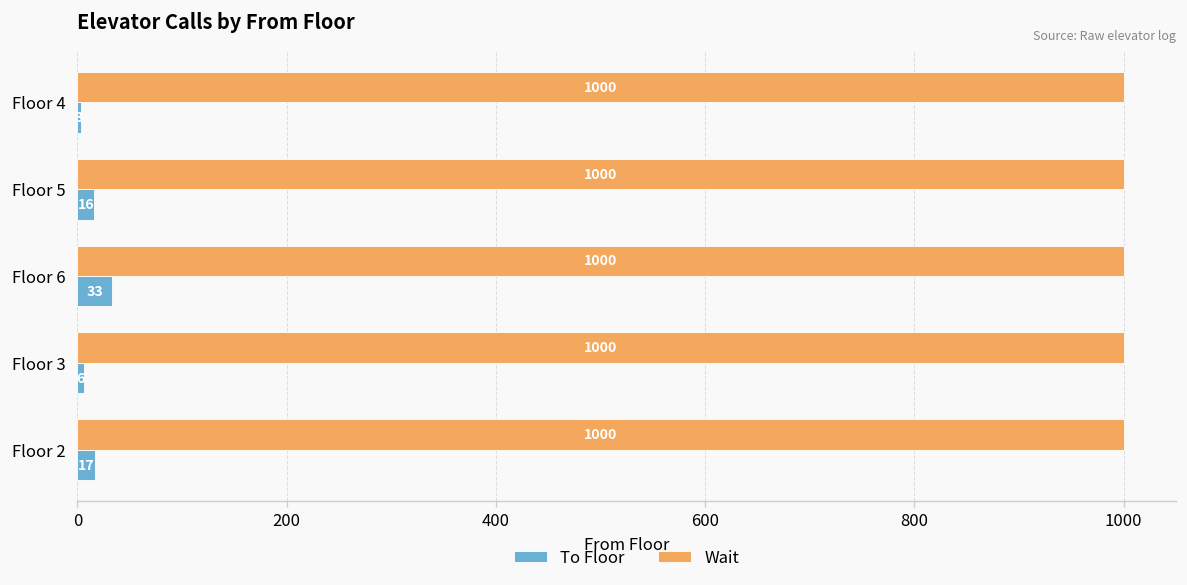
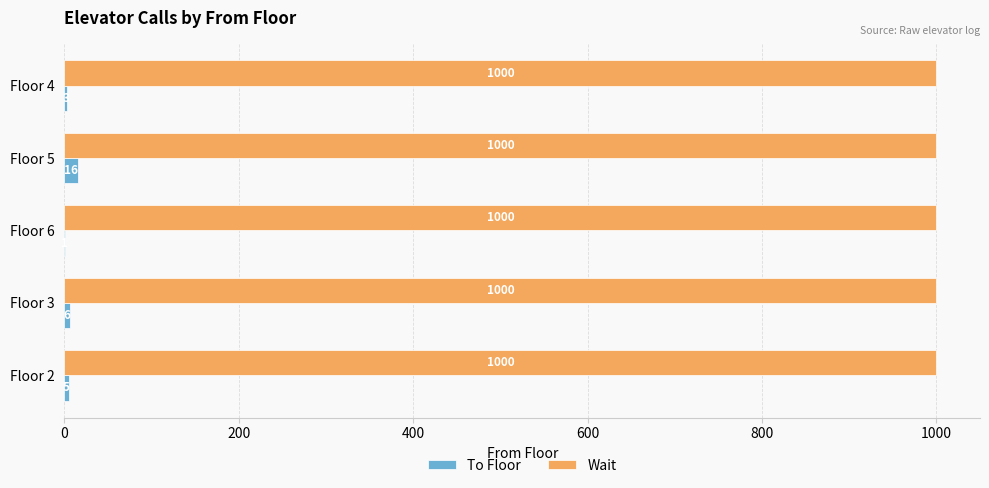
  {
    "To Floor": {
      "Floor 4": 0,
-     "Floor 6": 30,
+     "Floor 6": 0,
      "Floor 3": 10,
-     "Floor 2": 20
+     "Floor 2": 10
    },
    "Wait": {
      "Floor 4": 1000,
      "Floor 5": 1000,
      "Floor 6": 1000,
      "Floor 3": 1000,
      "Floor 2": 1000
    }
  }
